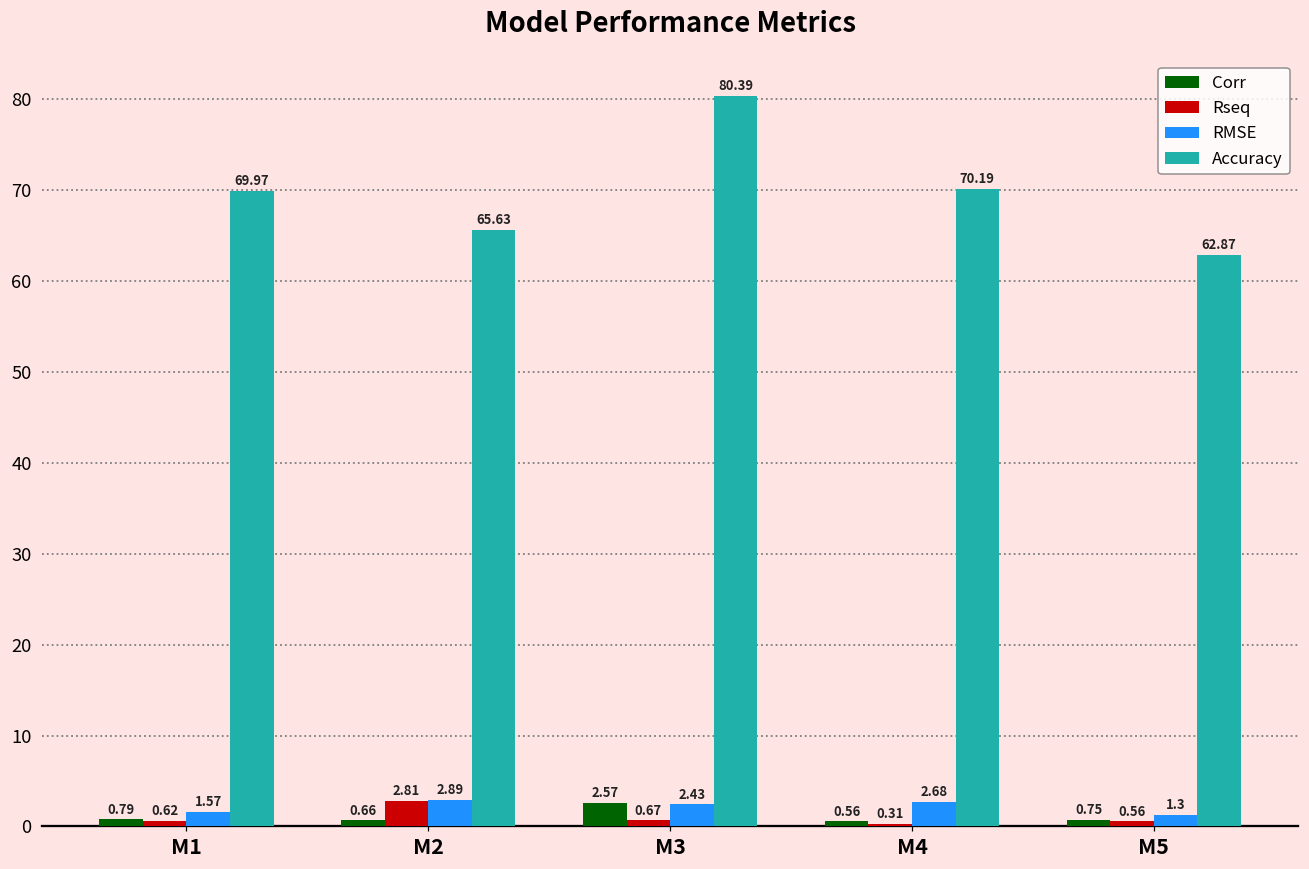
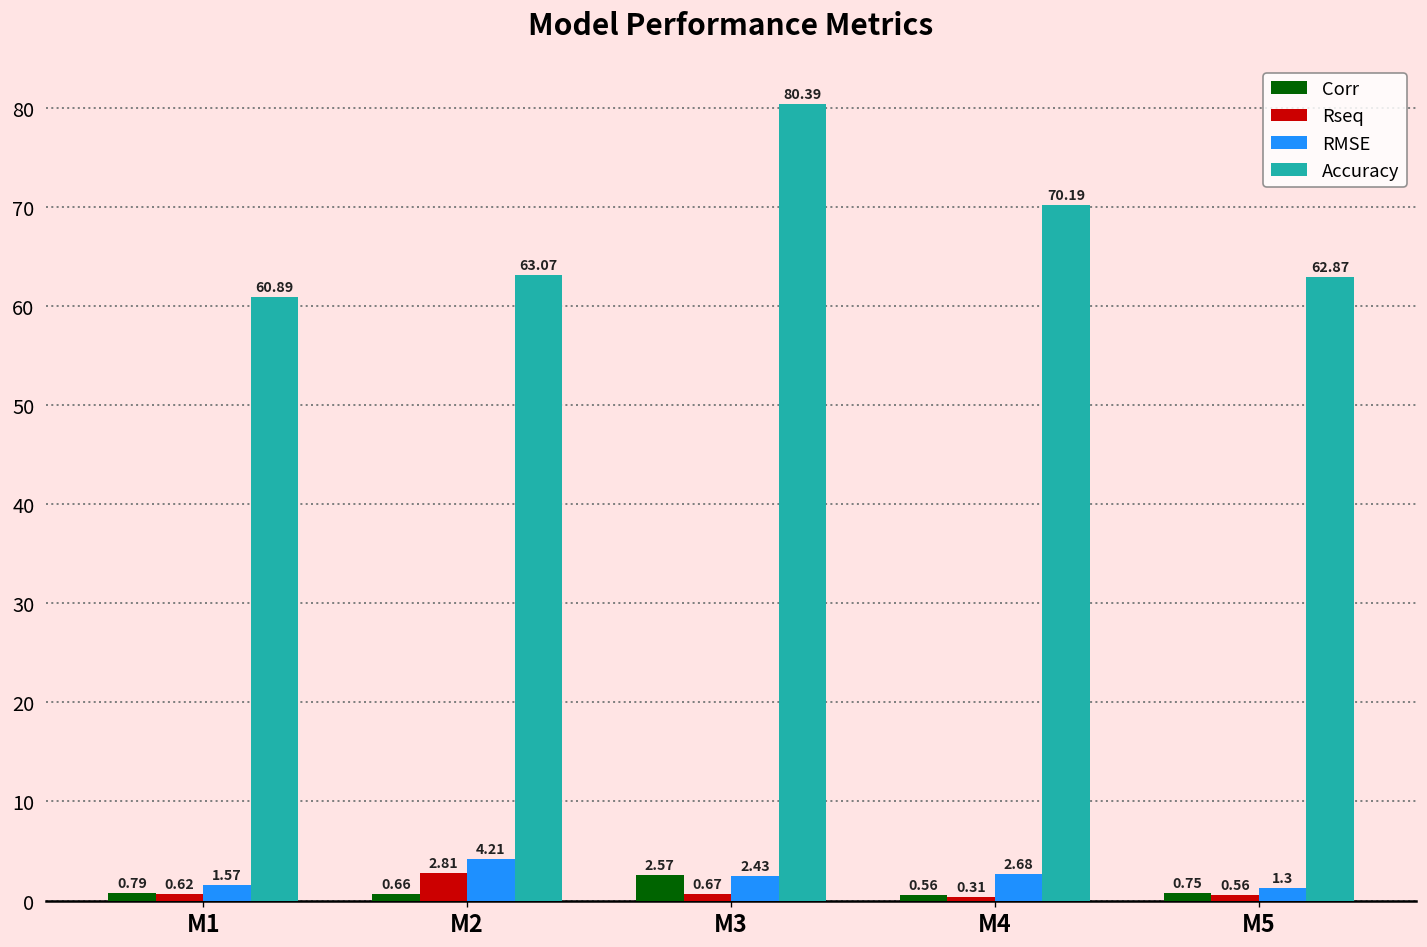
  {
    "Corr": {
      "M1": 0.79,
      "M2": 0.66,
      "M3": 2.57,
      "M4": 0.56,
      "M5": 0.75
    },
    "Rseq": {
      "M1": 0.62,
      "M2": 2.81,
      "M3": 0.67,
      "M4": 0.31,
      "M5": 0.56
    },
    "RMSE": {
      "M1": 1.57,
-     "M2": 2.89,
+     "M2": 4.21,
      "M3": 2.43,
      "M4": 2.68,
      "M5": 1.3
    },
    "Accuracy": {
-     "M1": 69.97,
-     "M2": 65.63,
+     "M1": 60.89,
+     "M2": 63.07,
      "M3": 80.39,
      "M4": 70.19,
      "M5": 62.87
    }
  }
